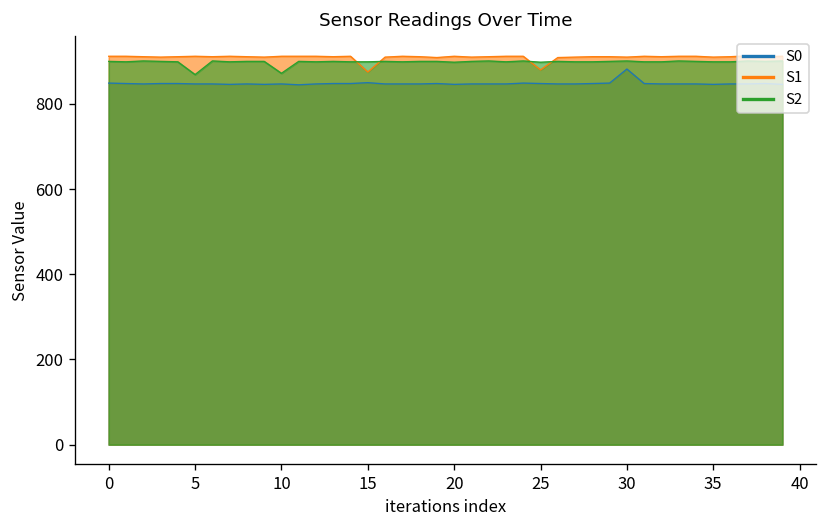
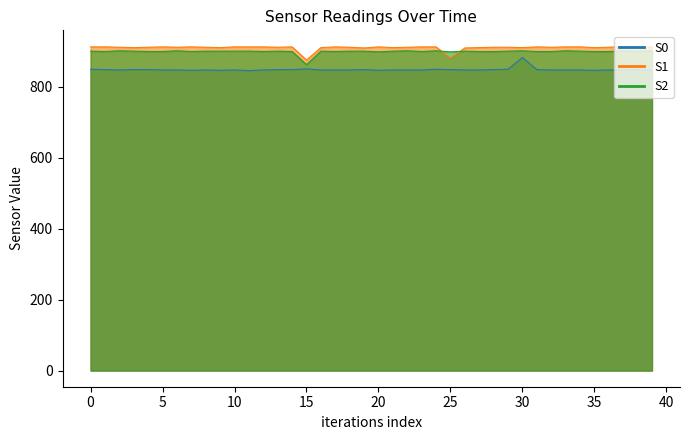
  {
    "S0": {
      "0": 850,
      "5": 850,
      "10": 850,
      "15": 850,
      "20": 850,
      "25": 850,
      "30": 880,
      "35": 850
    },
    "S1": {
      "0": 910,
      "5": 910,
      "10": 910,
      "15": 880,
      "20": 910,
      "25": 880,
      "30": 910,
      "35": 910
    },
    "S2": {
      "0": 900,
-     "5": 870,
-     "10": 870,
-     "15": 900,
+     "5": 900,
+     "10": 900,
+     "15": 860,
      "20": 900,
      "25": 900,
      "30": 900,
      "35": 900
    }
  }
